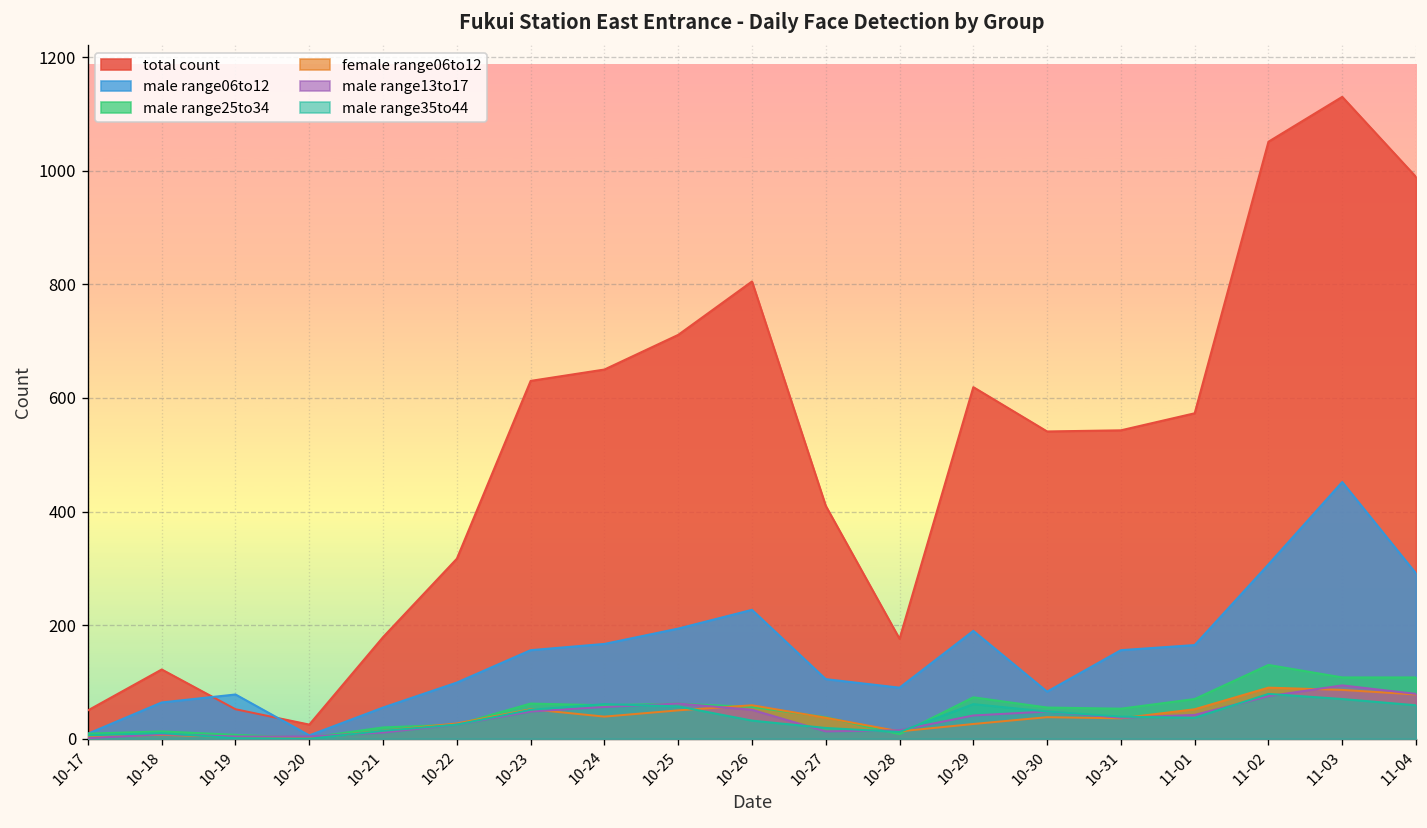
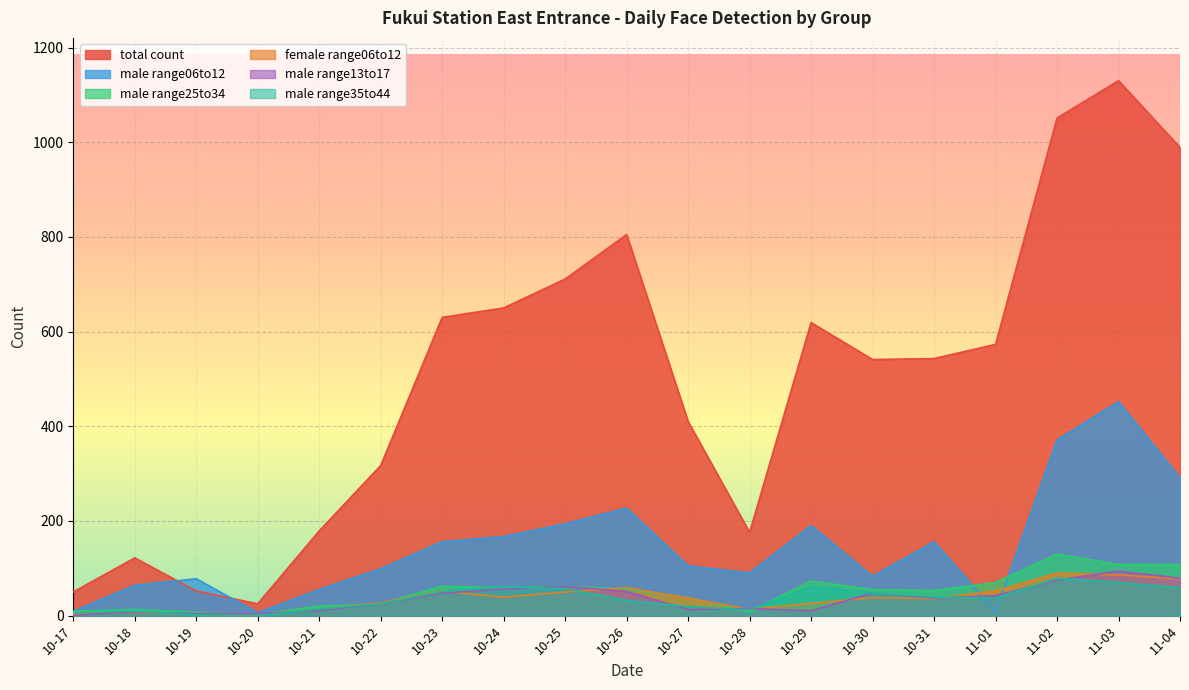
  {
    "male range06to12": {
      "10-18": 60,
      "10-19": 80,
      "10-21": 60,
      "10-22": 100,
      "10-23": 160,
      "10-24": 170,
      "10-25": 190,
      "10-26": 230,
      "10-27": 110,
      "10-28": 90,
      "10-29": 190,
      "10-30": 80,
      "10-31": 160,
-     "11-01": 170,
-     "11-02": 310,
+     "11-01": 10,
+     "11-02": 370,
      "11-03": 450,
      "11-04": 290
    },
    "male range13to17": {
      "10-27": 10,
-     "10-29": 40,
+     "10-29": 10,
      "11-03": 90
    }
  }
